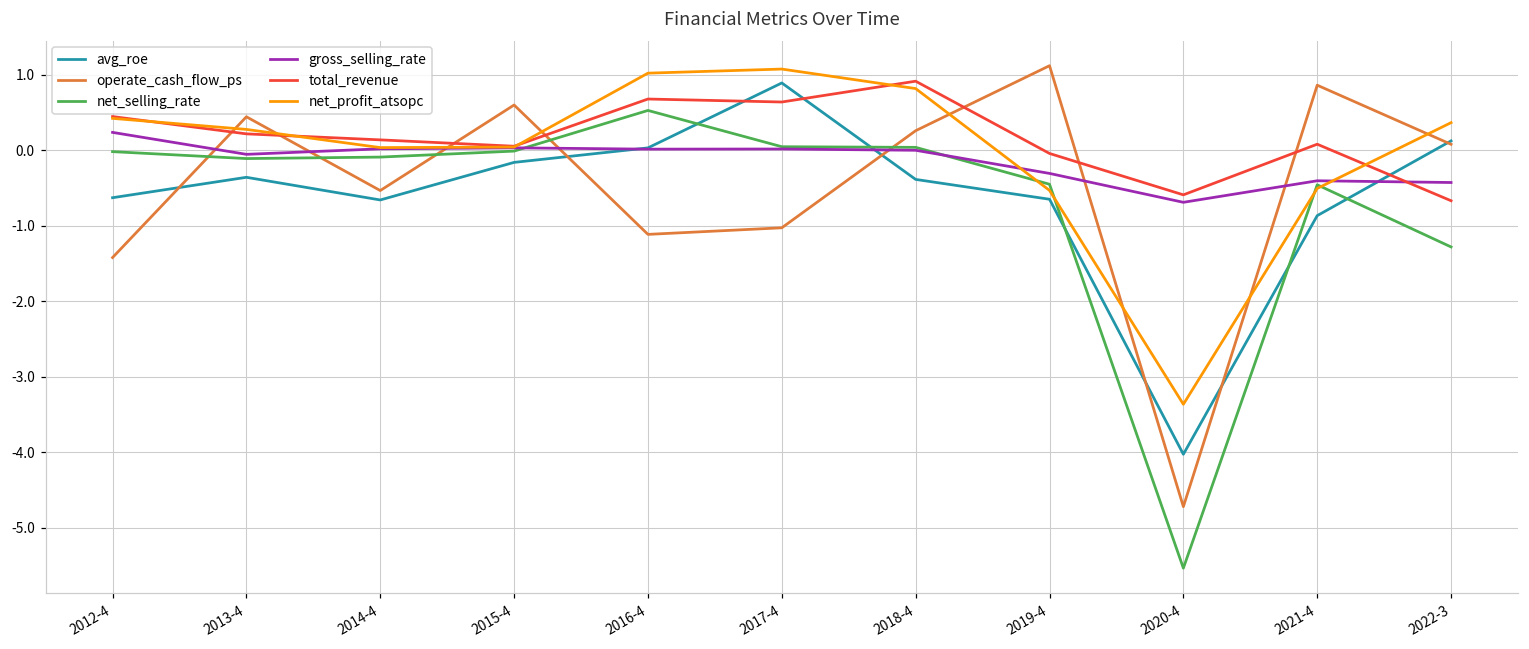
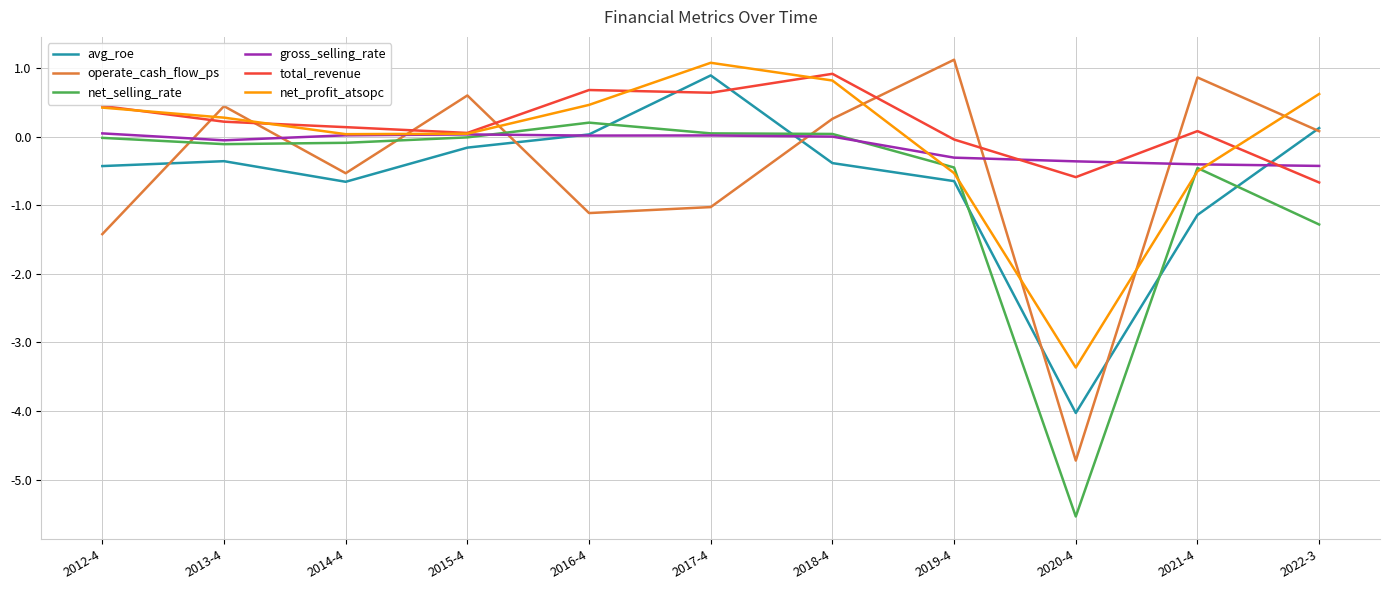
  {
    "avg_roe": {
-     "2012-4": -0.6,
+     "2012-4": -0.4,
      "2013-4": -0.4,
      "2014-4": -0.7,
      "2015-4": -0.2,
      "2017-4": 0.9,
      "2018-4": -0.4,
      "2019-4": -0.6,
      "2020-4": -4.0,
-     "2021-4": -0.9,
+     "2021-4": -1.1,
      "2022-3": 0.1
    },
    "net_selling_rate": {
      "2012-4": 0.0,
      "2013-4": -0.1,
      "2014-4": -0.1,
      "2015-4": 0.0,
-     "2016-4": 0.5,
+     "2016-4": 0.2,
      "2018-4": 0.0,
      "2019-4": -0.4,
      "2020-4": -5.5,
      "2021-4": -0.5,
      "2022-3": -1.3
    },
    "gross_selling_rate": {
-     "2012-4": 0.2,
+     "2012-4": 0.0,
      "2013-4": -0.1,
      "2018-4": 0.0,
      "2019-4": -0.3,
-     "2020-4": -0.7,
+     "2020-4": -0.4,
      "2021-4": -0.4,
      "2022-3": -0.4
    },
    "net_profit_atsopc": {
      "2013-4": 0.3,
-     "2016-4": 1.0,
+     "2016-4": 0.5,
      "2017-4": 1.1,
      "2018-4": 0.8,
      "2019-4": -0.5,
      "2020-4": -3.4,
      "2021-4": -0.5,
-     "2022-3": 0.4
+     "2022-3": 0.6
    }
  }
